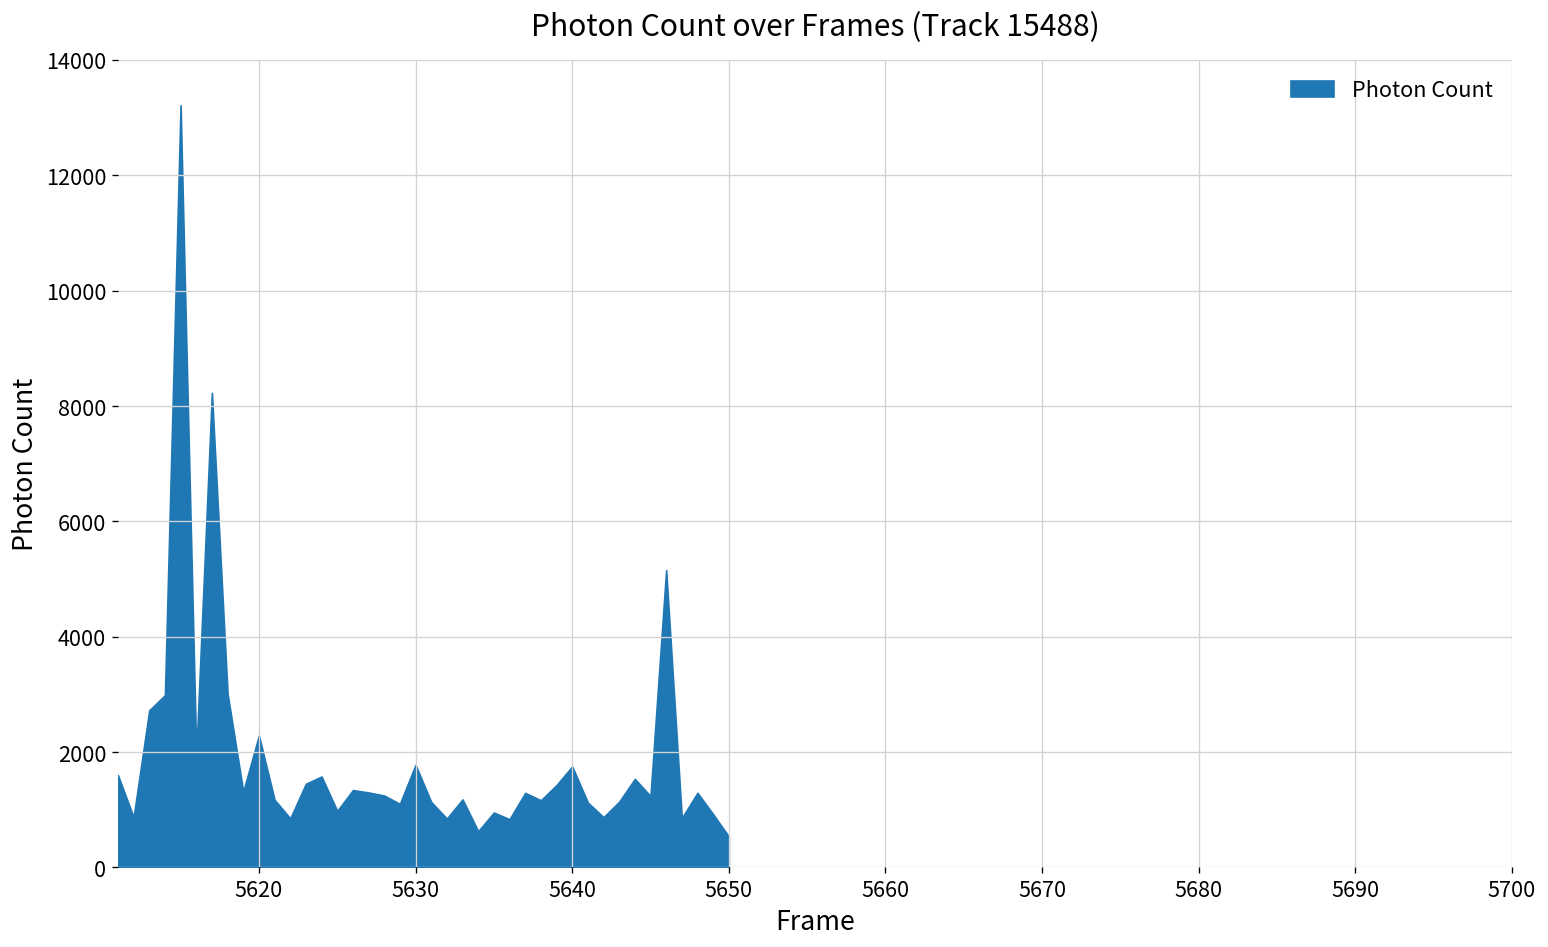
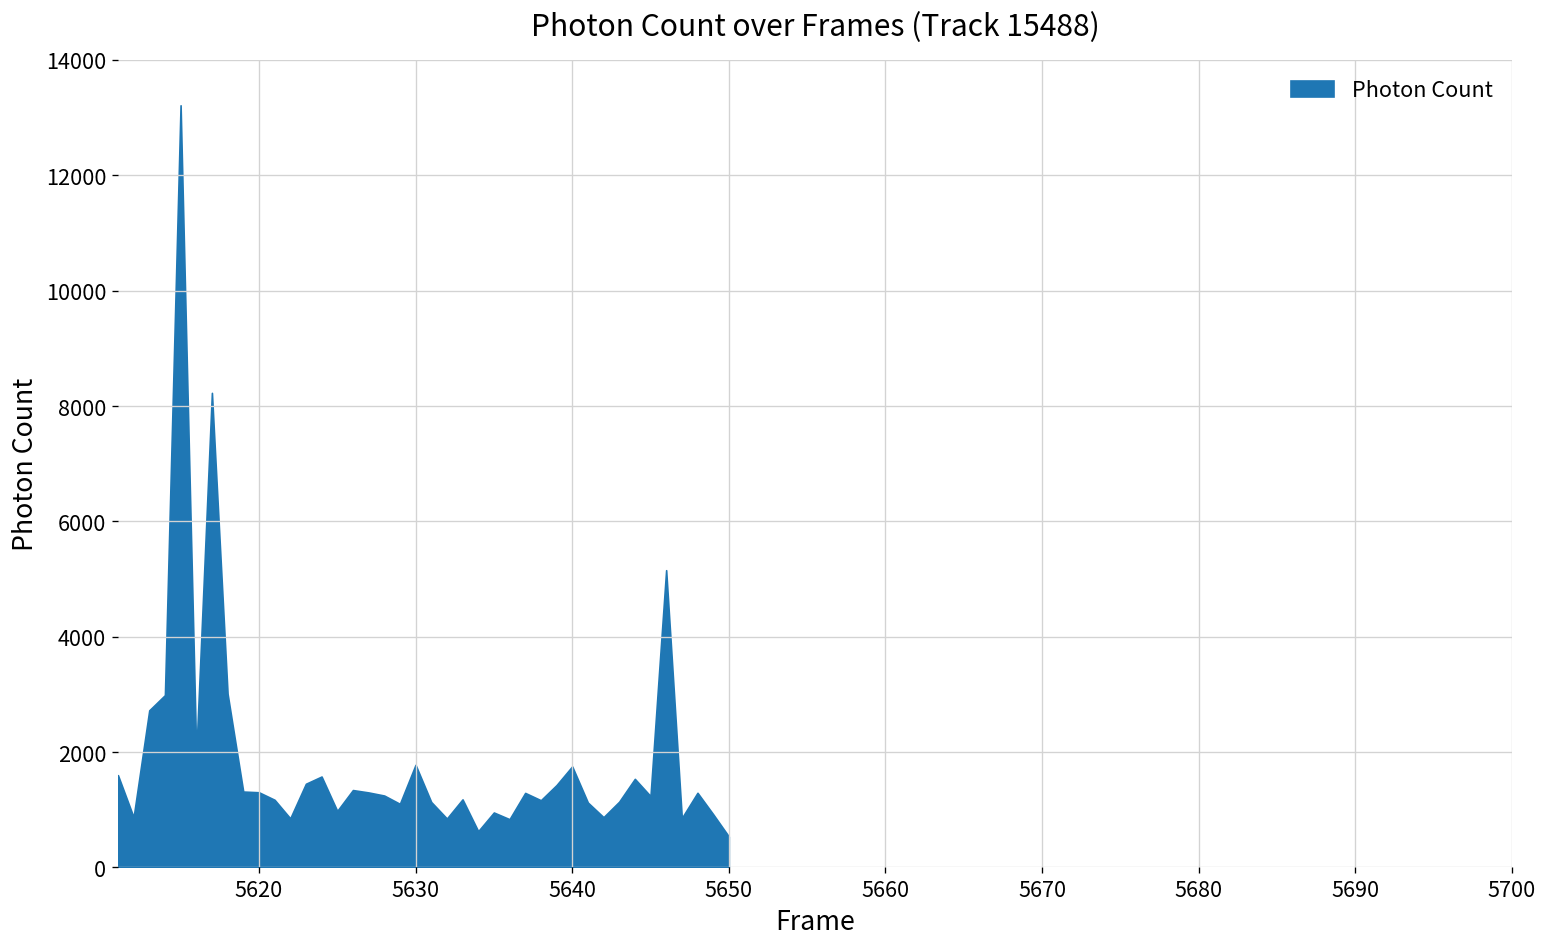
  {
-   "5620": 2300,
+   "5620": 1300,
    "5630": 1800,
    "5640": 1800,
    "5650": 500
  }
